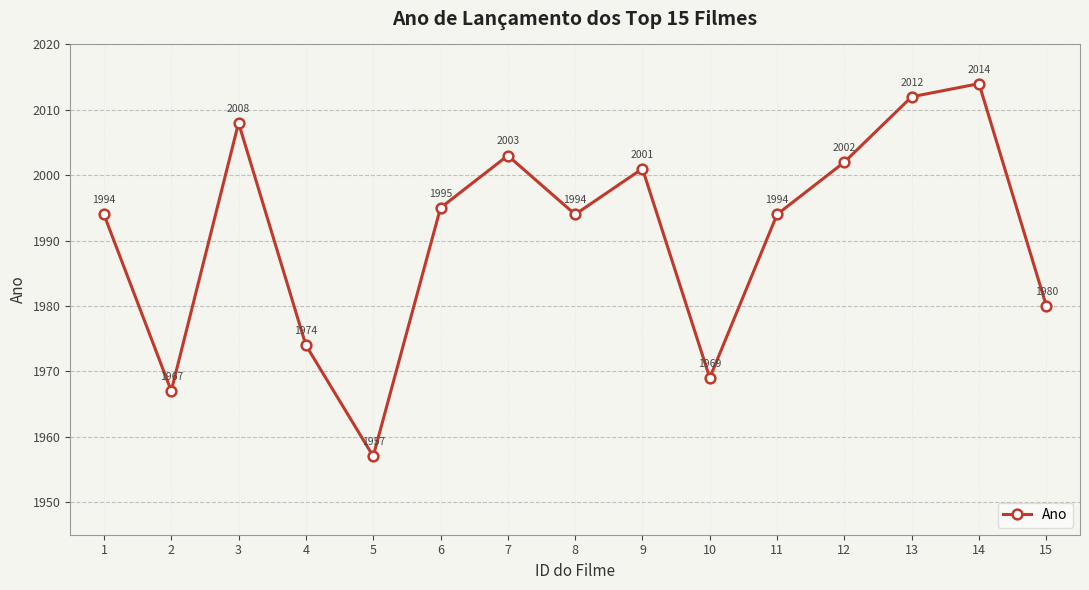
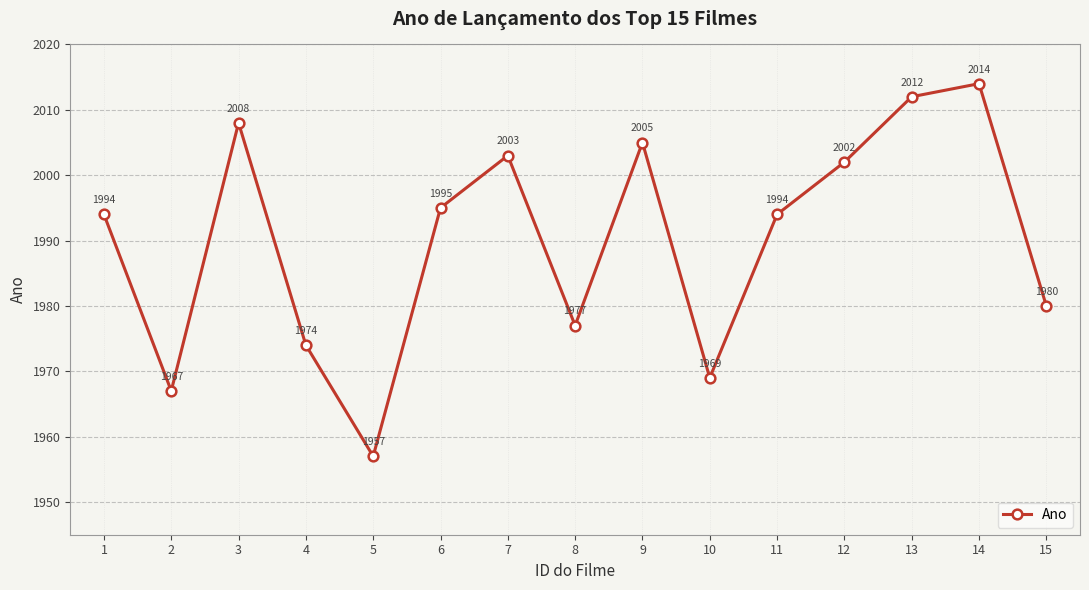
  {
    "1": 1994,
    "2": 1967,
    "3": 2008,
    "4": 1974,
    "5": 1957,
    "6": 1995,
    "7": 2003,
-   "8": 1994,
-   "9": 2001,
+   "8": 1977,
+   "9": 2005,
    "10": 1969,
    "11": 1994,
    "12": 2002,
    "13": 2012,
    "14": 2014,
    "15": 1980
  }
